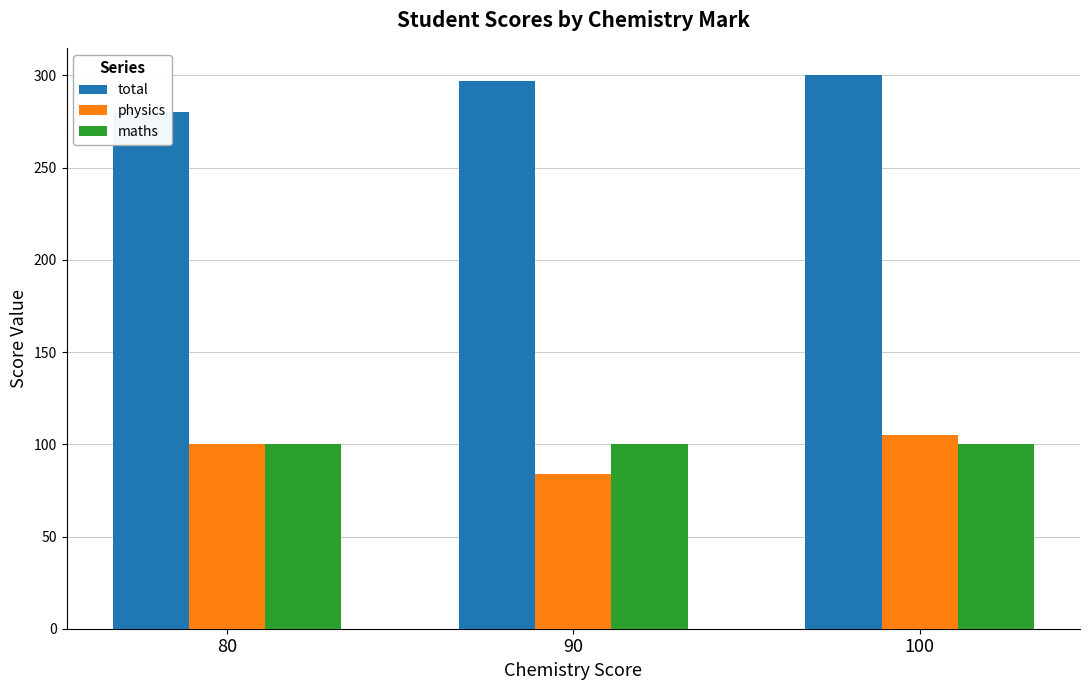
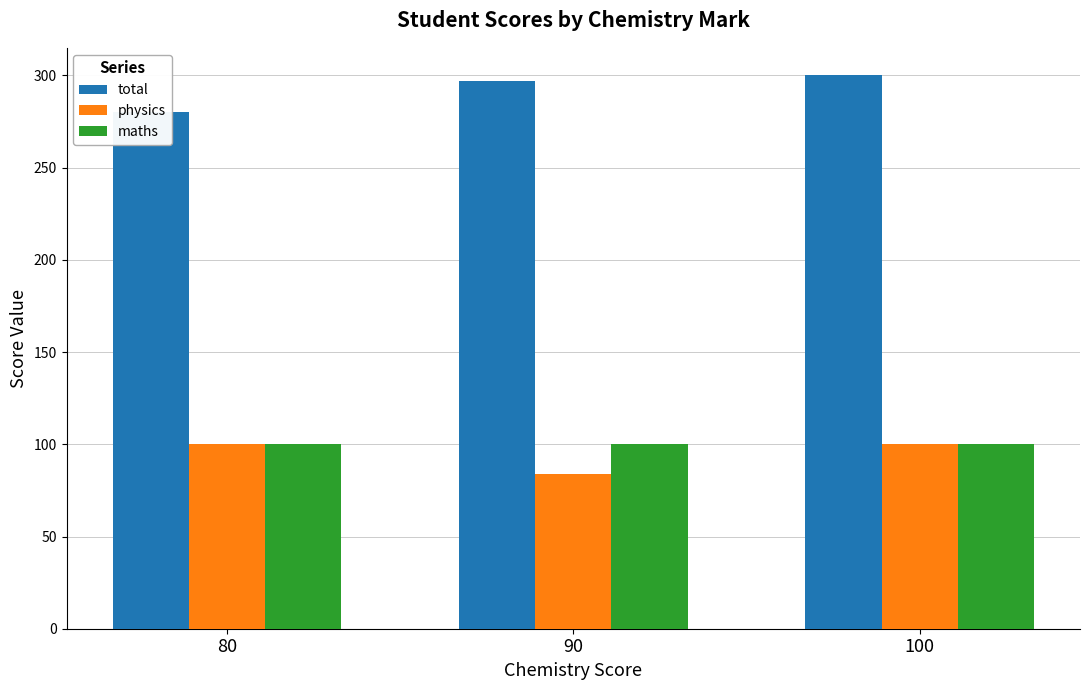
  {
    "total": {
      "90": 297,
      "100": 300
    },
    "physics": {
      "80": 100,
      "90": 84,
-     "100": 105
+     "100": 100
    },
    "maths": {
      "80": 100,
      "90": 100,
      "100": 100
    }
  }
